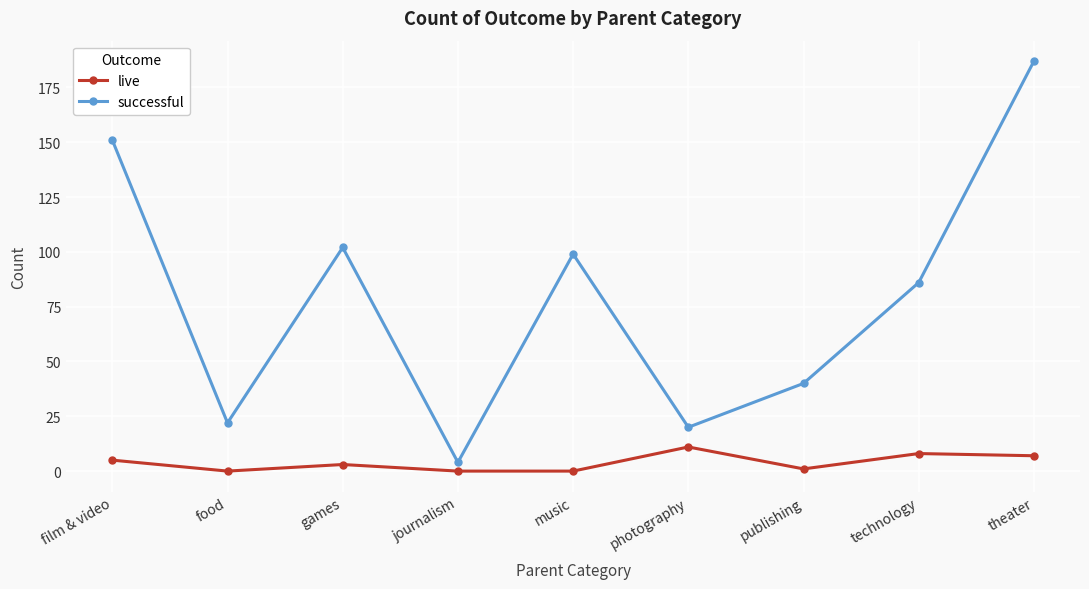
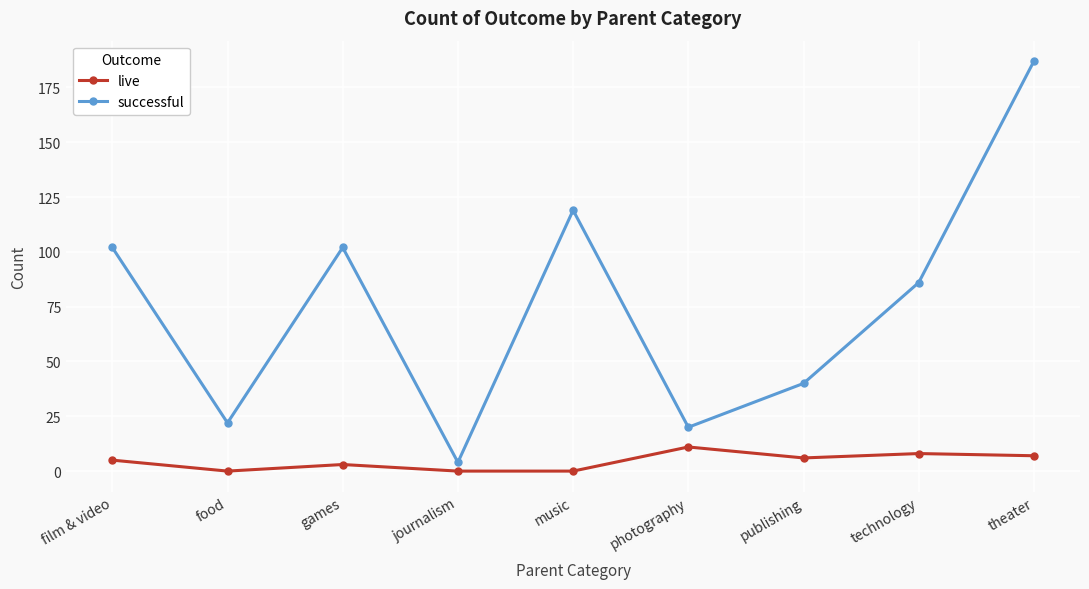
  {
    "live": {
      "film & video": 5,
      "food": 0,
      "games": 3,
      "journalism": 0,
      "music": 0,
      "photography": 11,
-     "publishing": 1,
+     "publishing": 6,
      "technology": 8,
      "theater": 7
    },
    "successful": {
-     "film & video": 151,
+     "film & video": 102,
      "food": 22,
      "games": 102,
      "journalism": 4,
-     "music": 99,
+     "music": 119,
      "photography": 20,
      "publishing": 40,
      "technology": 86,
      "theater": 187
    }
  }
